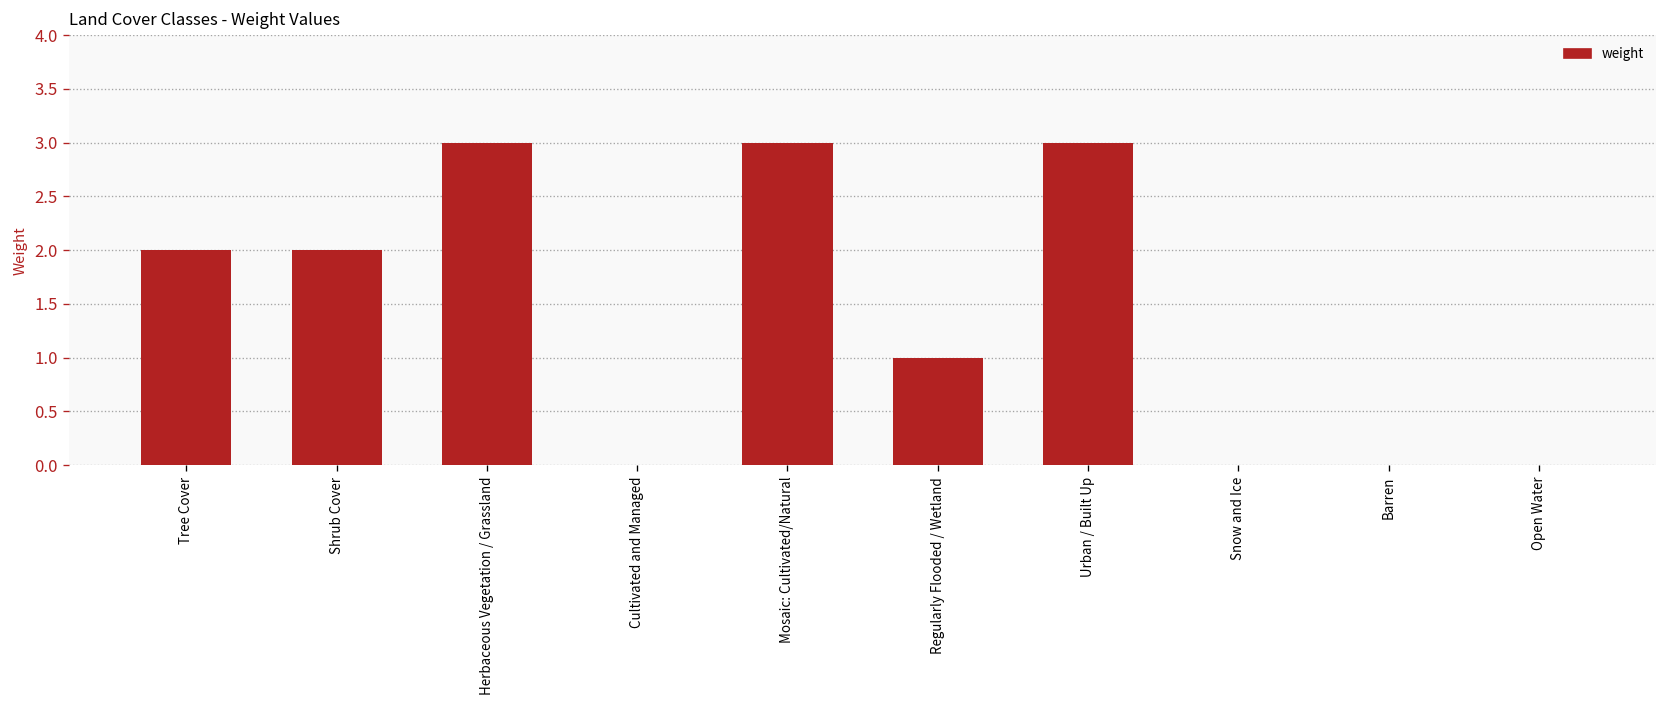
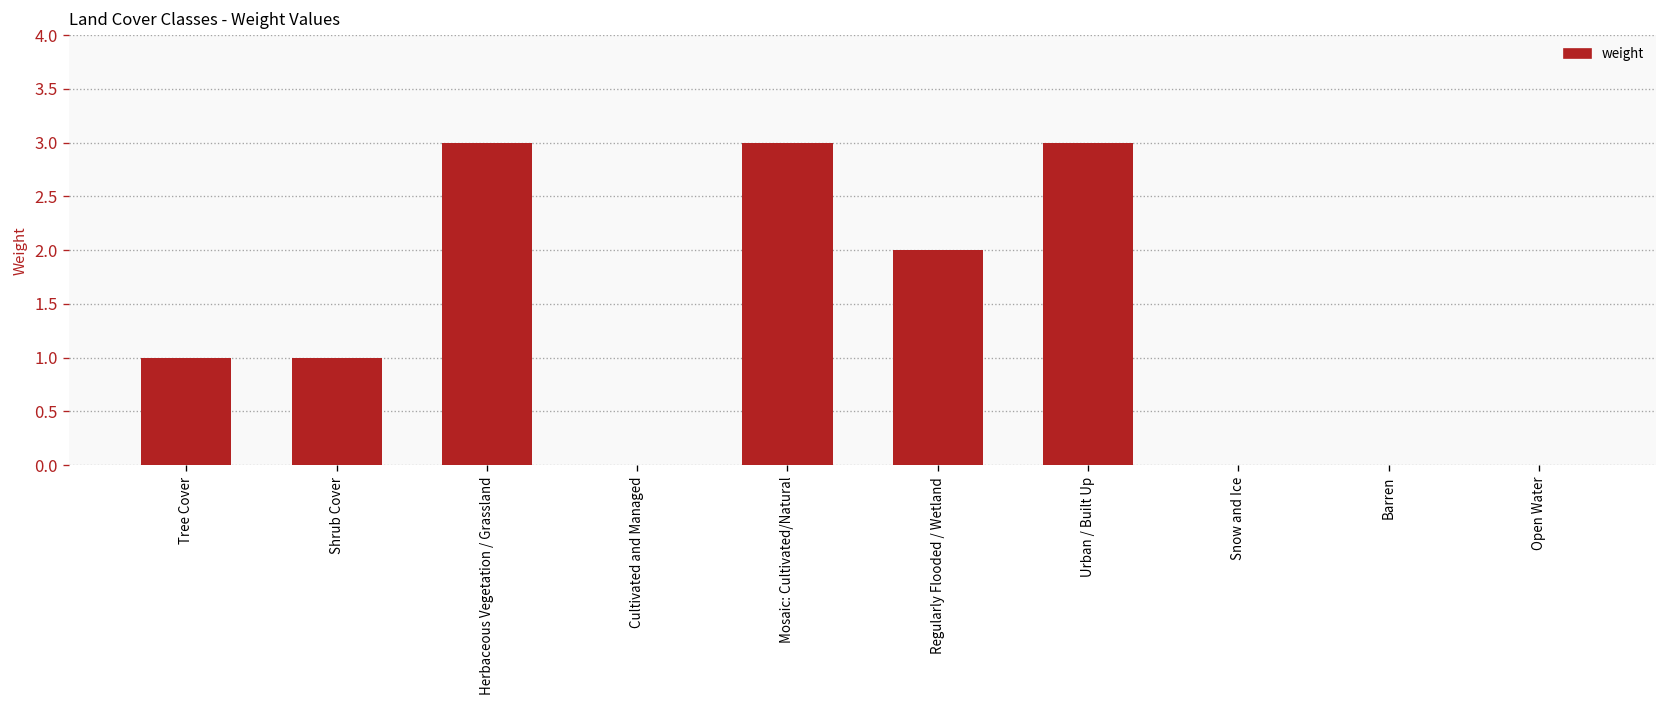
  {
-   "Tree Cover": 2,
-   "Shrub Cover": 2,
+   "Tree Cover": 1,
+   "Shrub Cover": 1,
    "Herbaceous Vegetation / Grassland": 3,
    "Cultivated and Managed": 0,
    "Mosaic: Cultivated/Natural": 3,
-   "Regularly Flooded / Wetland": 1,
+   "Regularly Flooded / Wetland": 2,
    "Urban / Built Up": 3,
    "Snow and Ice": 0,
    "Barren": 0,
    "Open Water": 0
  }
